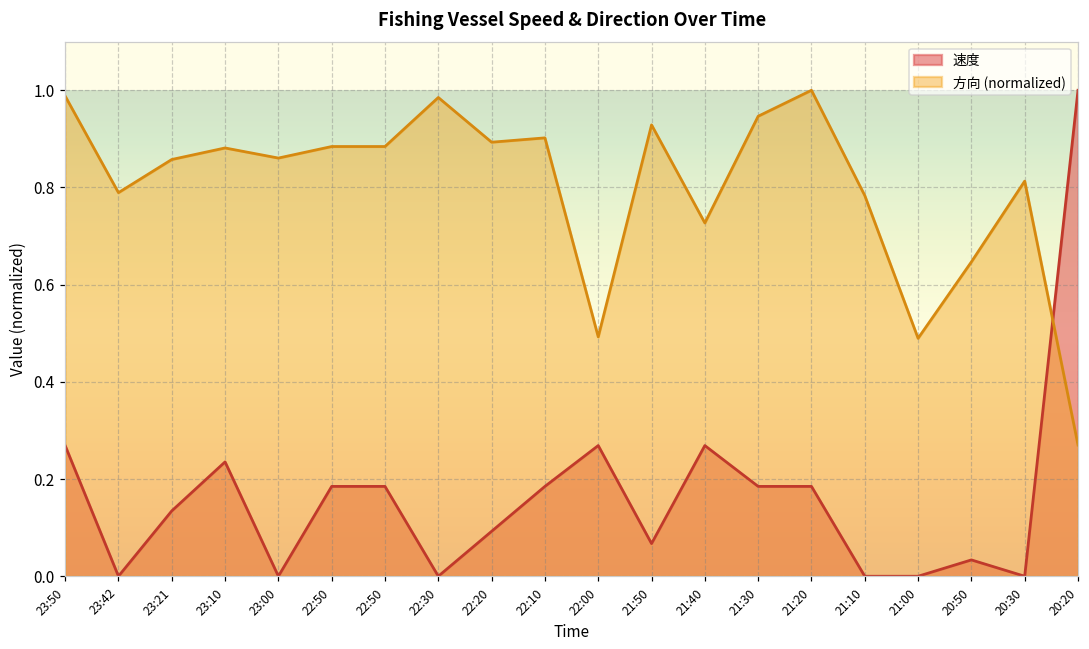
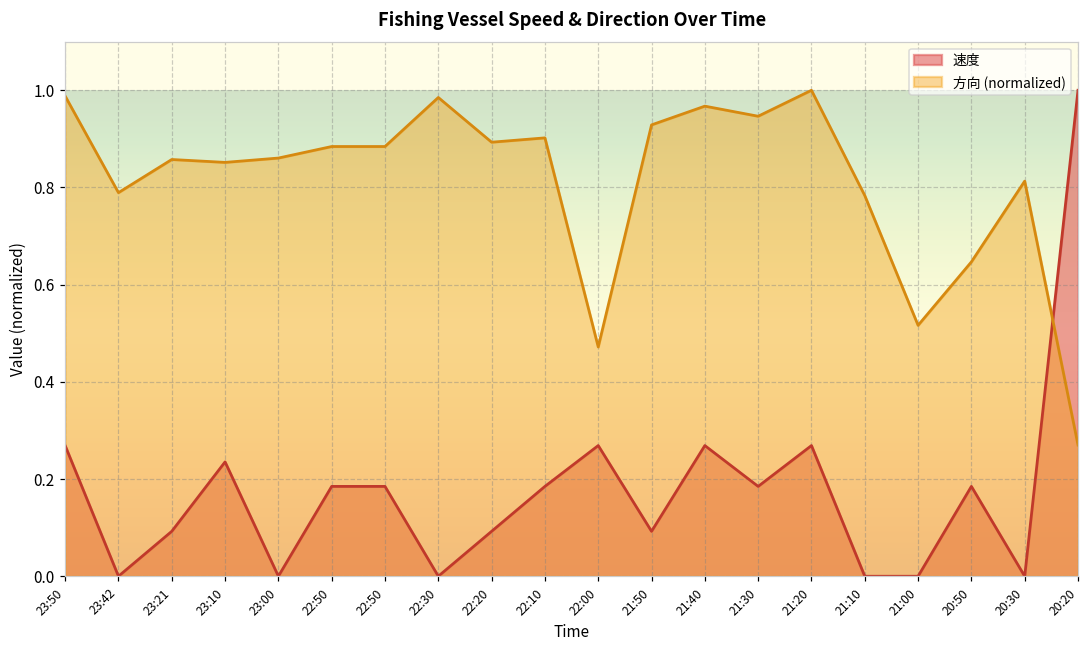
  {
    "速度": {
      "23:50": 0.27,
      "23:42": 0.00,
-     "23:21": 0.13,
+     "23:21": 0.09,
      "23:10": 0.24,
      "23:00": 0.00,
      "22:30": 0.00,
      "22:20": 0.09,
      "22:10": 0.18,
      "22:00": 0.27,
-     "21:50": 0.07,
+     "21:50": 0.09,
      "21:40": 0.27,
      "21:30": 0.18,
-     "21:20": 0.18,
+     "21:20": 0.27,
      "21:10": 0.00,
      "21:00": 0.00,
-     "20:50": 0.03,
+     "20:50": 0.18,
      "20:30": 0.00,
      "20:20": 1.00
    },
    "方向 (normalized)": {
      "23:50": 0.99,
      "23:42": 0.79,
      "23:21": 0.86,
-     "23:10": 0.88,
+     "23:10": 0.85,
      "23:00": 0.86,
      "22:30": 0.99,
      "22:20": 0.89,
      "22:10": 0.90,
-     "22:00": 0.49,
+     "22:00": 0.47,
      "21:50": 0.93,
-     "21:40": 0.73,
+     "21:40": 0.97,
      "21:30": 0.95,
      "21:20": 1.00,
      "21:10": 0.78,
-     "21:00": 0.49,
+     "21:00": 0.52,
      "20:50": 0.65,
      "20:30": 0.81,
      "20:20": 0.27
    }
  }
